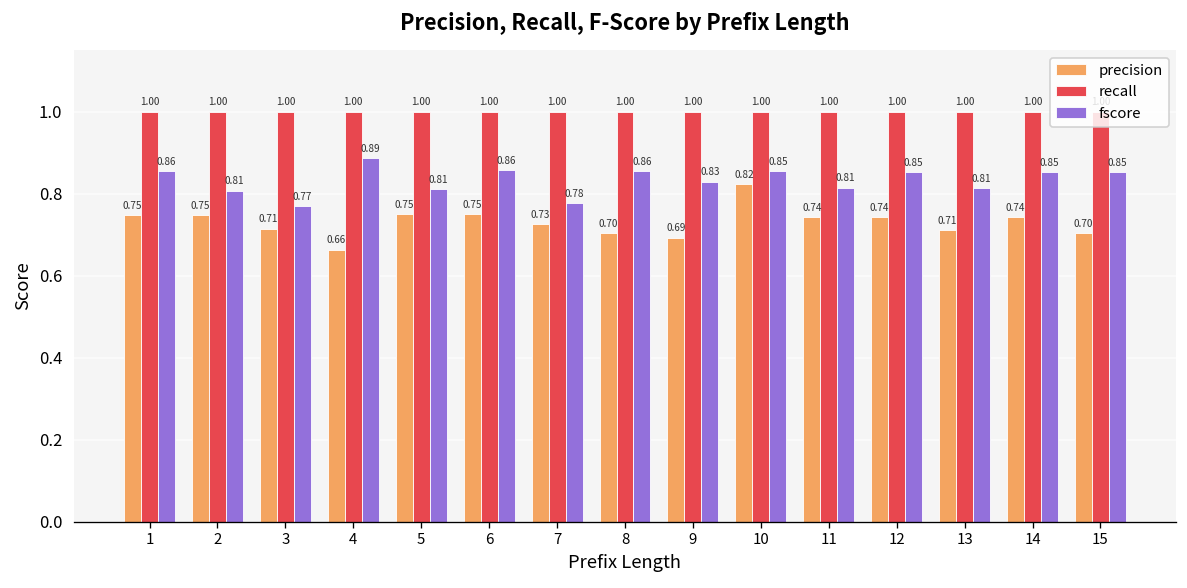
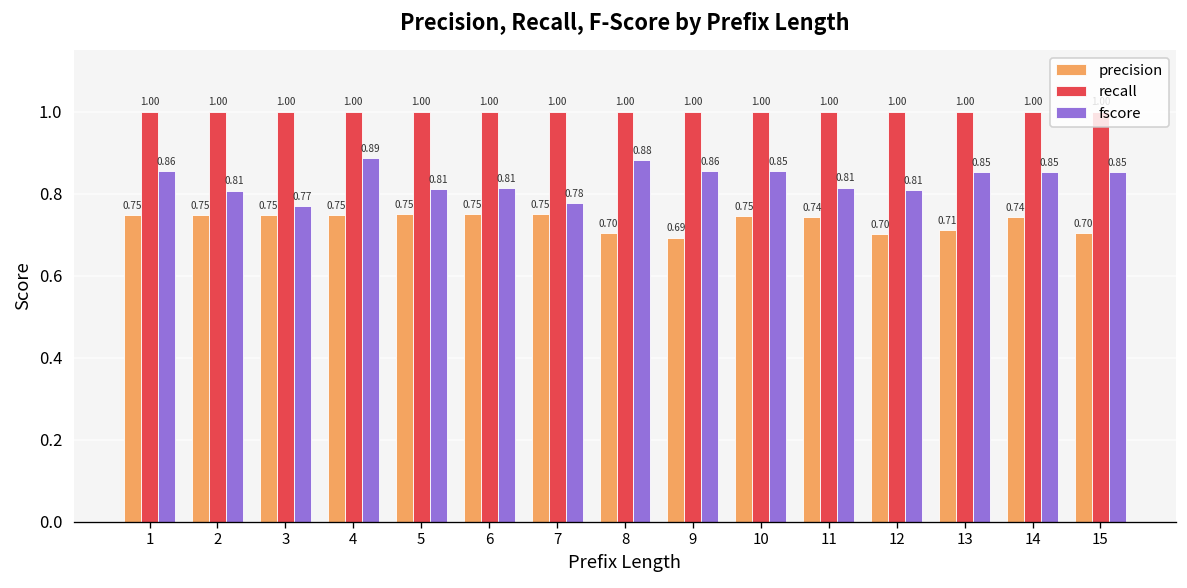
  {
    "precision": {
      "1": 0.75,
      "2": 0.75,
-     "3": 0.71,
-     "4": 0.66,
+     "3": 0.75,
+     "4": 0.75,
      "5": 0.75,
      "6": 0.75,
-     "7": 0.73,
+     "7": 0.75,
      "8": 0.70,
      "9": 0.69,
-     "10": 0.82,
+     "10": 0.75,
      "11": 0.74,
-     "12": 0.74,
+     "12": 0.70,
      "13": 0.71,
      "14": 0.74,
      "15": 0.70
    },
    "recall": {
      "1": 1.00,
      "2": 1.00,
      "3": 1.00,
      "4": 1.00,
      "5": 1.00,
      "6": 1.00,
      "7": 1.00,
      "8": 1.00,
      "9": 1.00,
      "10": 1.00,
      "11": 1.00,
      "12": 1.00,
      "13": 1.00,
      "14": 1.00
    },
    "fscore": {
      "1": 0.86,
      "2": 0.81,
      "3": 0.77,
      "4": 0.89,
      "5": 0.81,
-     "6": 0.86,
+     "6": 0.81,
      "7": 0.78,
-     "8": 0.86,
-     "9": 0.83,
+     "8": 0.88,
+     "9": 0.86,
      "10": 0.85,
      "11": 0.81,
-     "12": 0.85,
-     "13": 0.81,
+     "12": 0.81,
+     "13": 0.85,
      "14": 0.85,
      "15": 0.85
    }
  }
